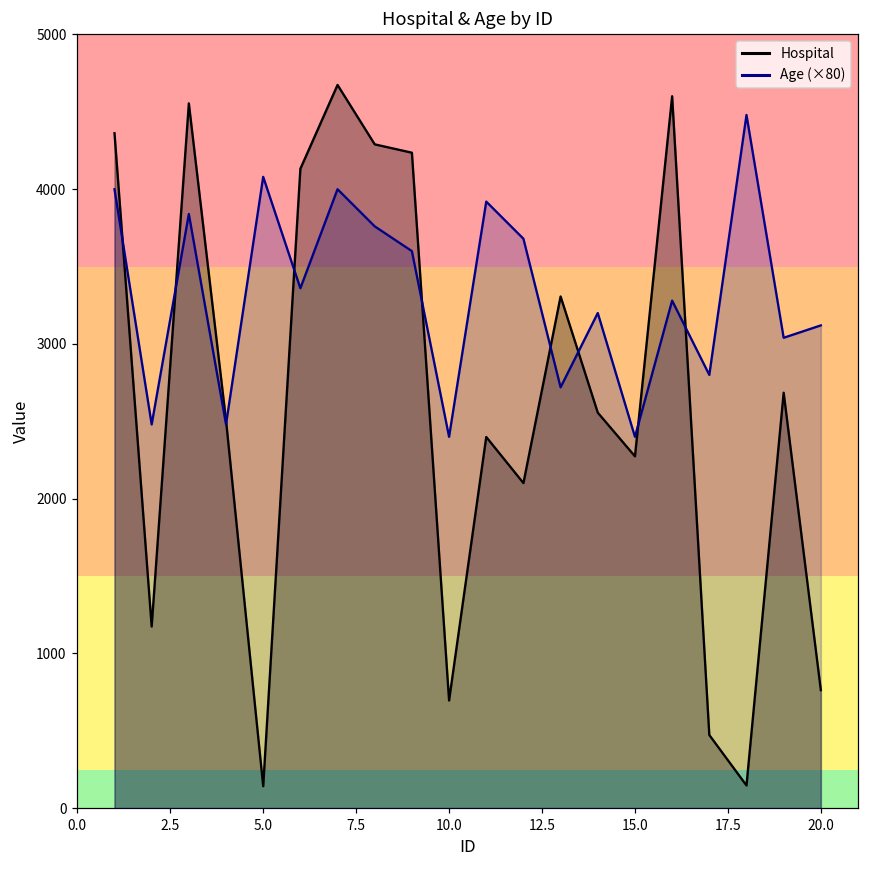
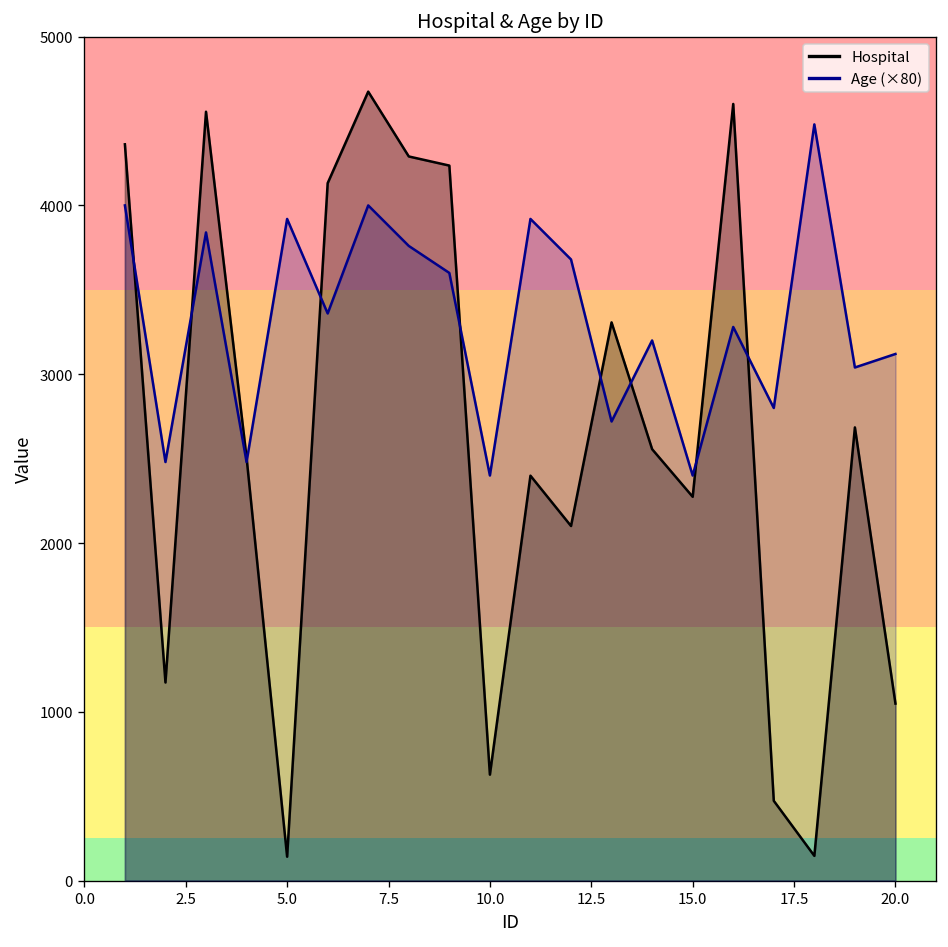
  {
    "Hospital": {
      "5.0": 140,
-     "10.0": 700,
+     "10.0": 630,
      "15.0": 2270,
-     "20.0": 760
+     "20.0": 1050
    },
    "Age (×80)": {
-     "5.0": 4080,
+     "5.0": 3920,
      "10.0": 2400,
      "15.0": 2400,
      "20.0": 3120
    }
  }
